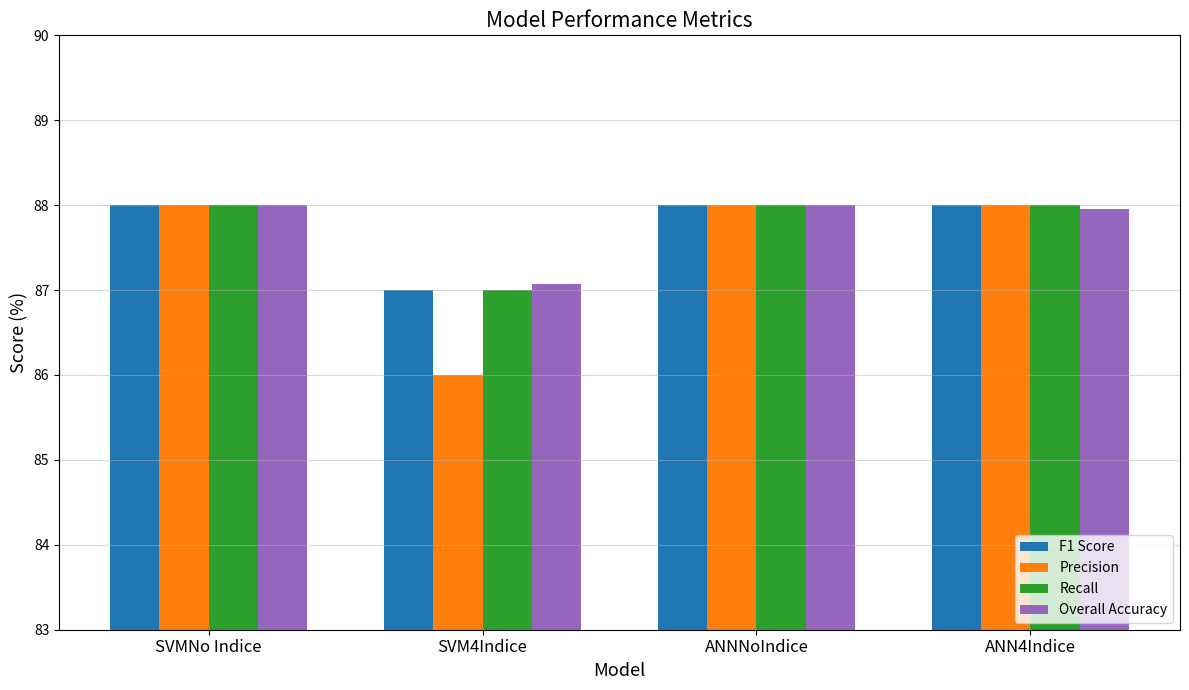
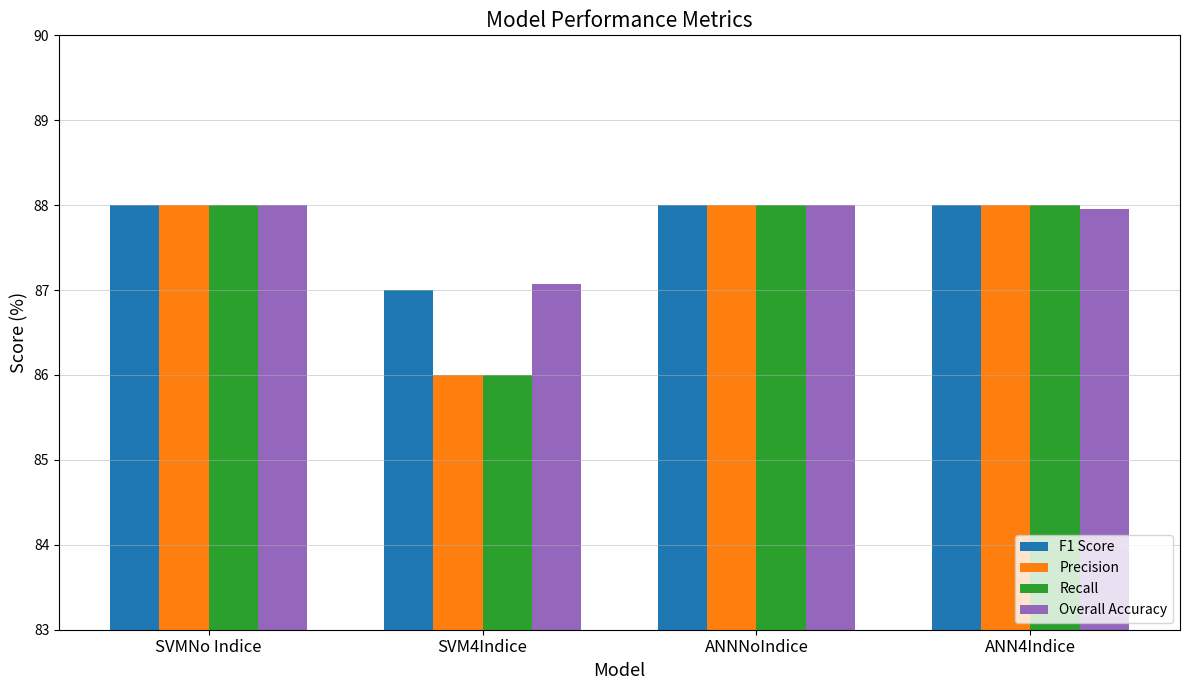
  {
    "F1 Score": {
      "SVMNo Indice": 88,
      "SVM4Indice": 87,
      "ANNNoIndice": 88,
      "ANN4Indice": 88
    },
    "Precision": {
      "SVMNo Indice": 88,
      "SVM4Indice": 86,
      "ANNNoIndice": 88,
      "ANN4Indice": 88
    },
    "Recall": {
      "SVMNo Indice": 88,
-     "SVM4Indice": 87,
+     "SVM4Indice": 86,
      "ANNNoIndice": 88,
      "ANN4Indice": 88
    },
    "Overall Accuracy": {
      "SVMNo Indice": 88,
      "SVM4Indice": 87.1,
      "ANNNoIndice": 88,
      "ANN4Indice": 88.0
    }
  }
